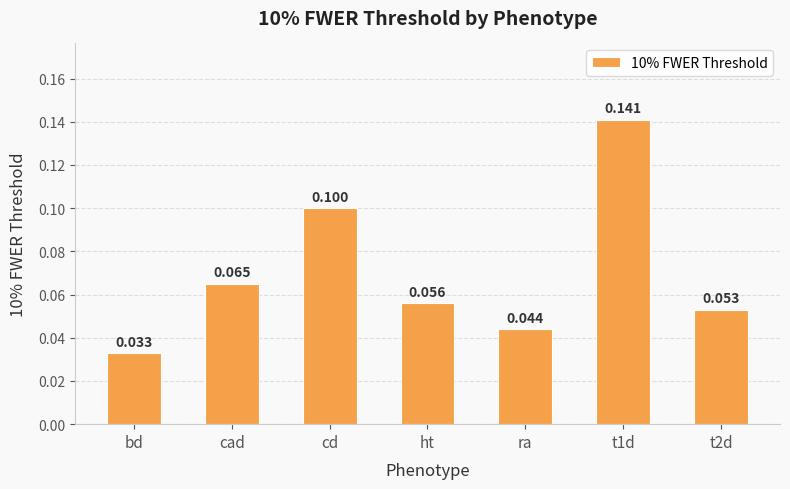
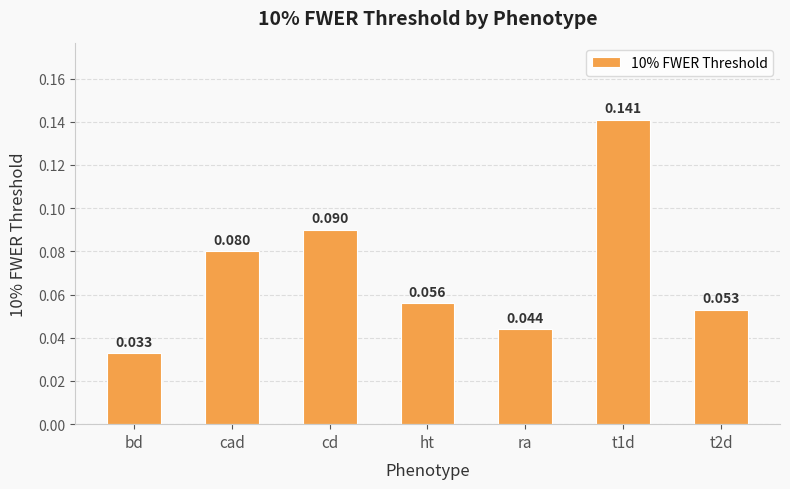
  {
    "bd": 0.033,
-   "cad": 0.065,
-   "cd": 0.100,
+   "cad": 0.080,
+   "cd": 0.090,
    "ht": 0.056,
    "ra": 0.044,
    "t1d": 0.141,
    "t2d": 0.053
  }
